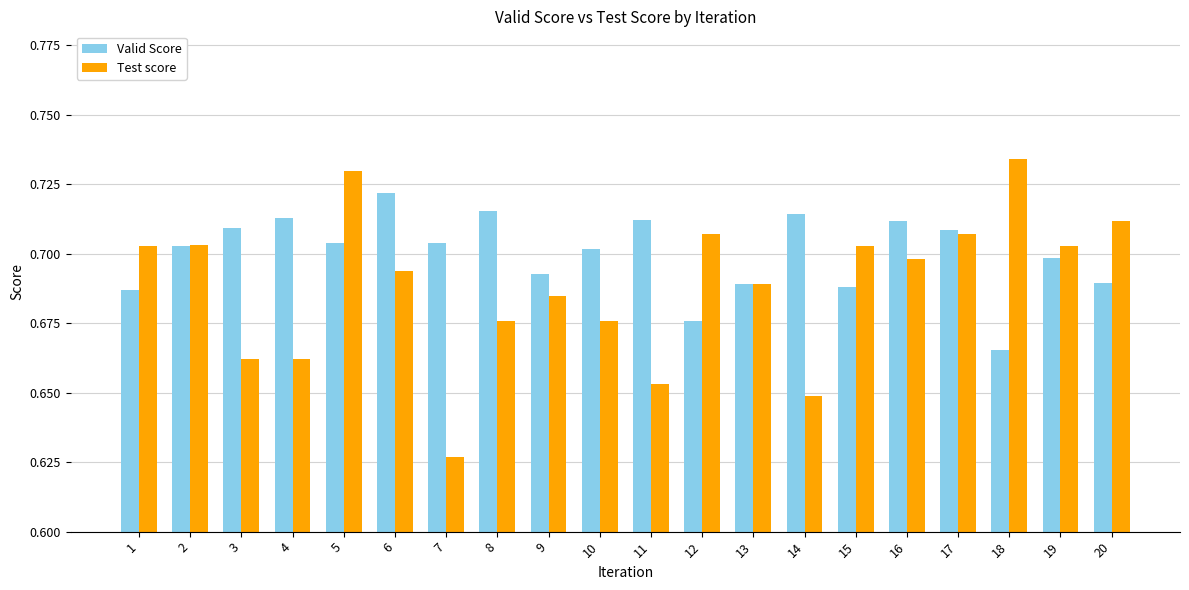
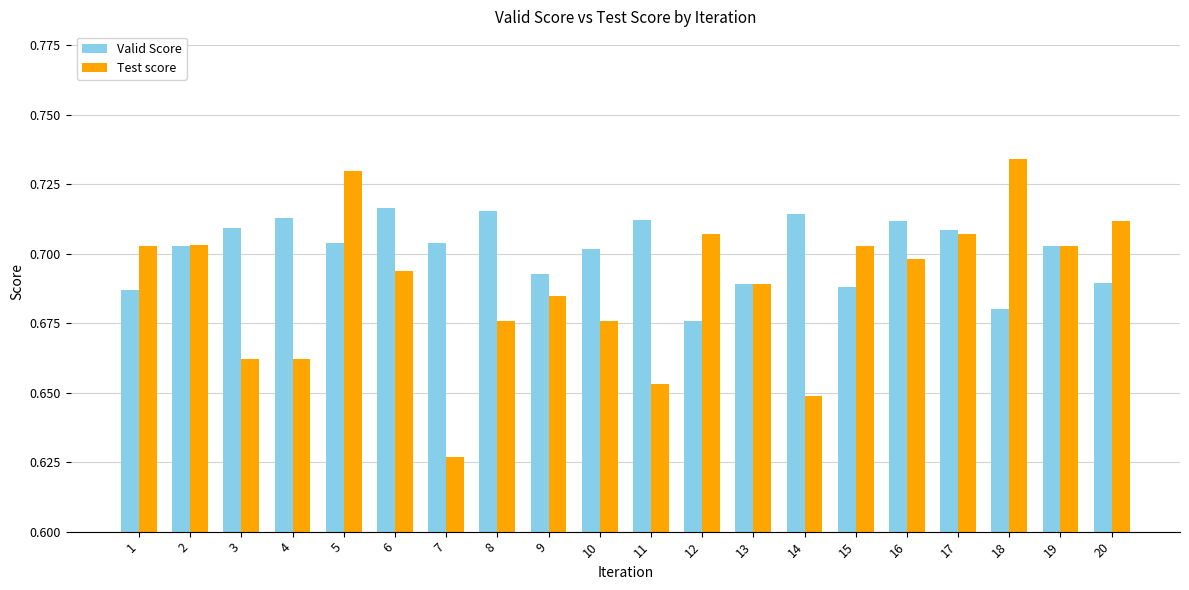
  {
    "Valid Score": {
      "1": 0.687,
      "2": 0.703,
      "3": 0.709,
      "4": 0.713,
      "5": 0.704,
-     "6": 0.722,
+     "6": 0.716,
      "7": 0.704,
      "8": 0.715,
      "9": 0.693,
      "10": 0.702,
      "11": 0.712,
      "12": 0.676,
      "13": 0.689,
      "14": 0.714,
      "15": 0.688,
      "16": 0.712,
      "17": 0.709,
-     "18": 0.665,
-     "19": 0.698,
+     "18": 0.680,
+     "19": 0.703,
      "20": 0.689
    },
    "Test score": {
      "1": 0.703,
      "2": 0.703,
      "3": 0.662,
      "4": 0.662,
      "5": 0.730,
      "6": 0.694,
      "7": 0.627,
      "8": 0.676,
      "9": 0.685,
      "10": 0.676,
      "11": 0.653,
      "12": 0.707,
      "13": 0.689,
      "14": 0.649,
      "15": 0.703,
      "16": 0.698,
      "17": 0.707,
      "18": 0.734,
      "19": 0.703,
      "20": 0.712
    }
  }
